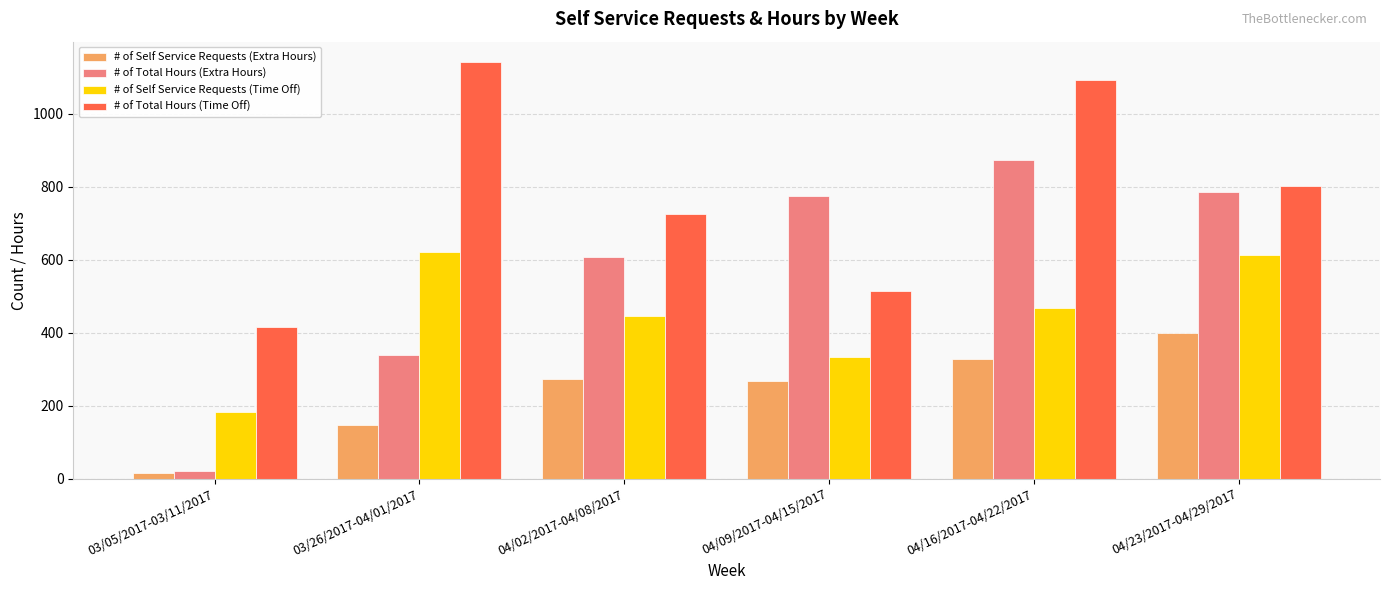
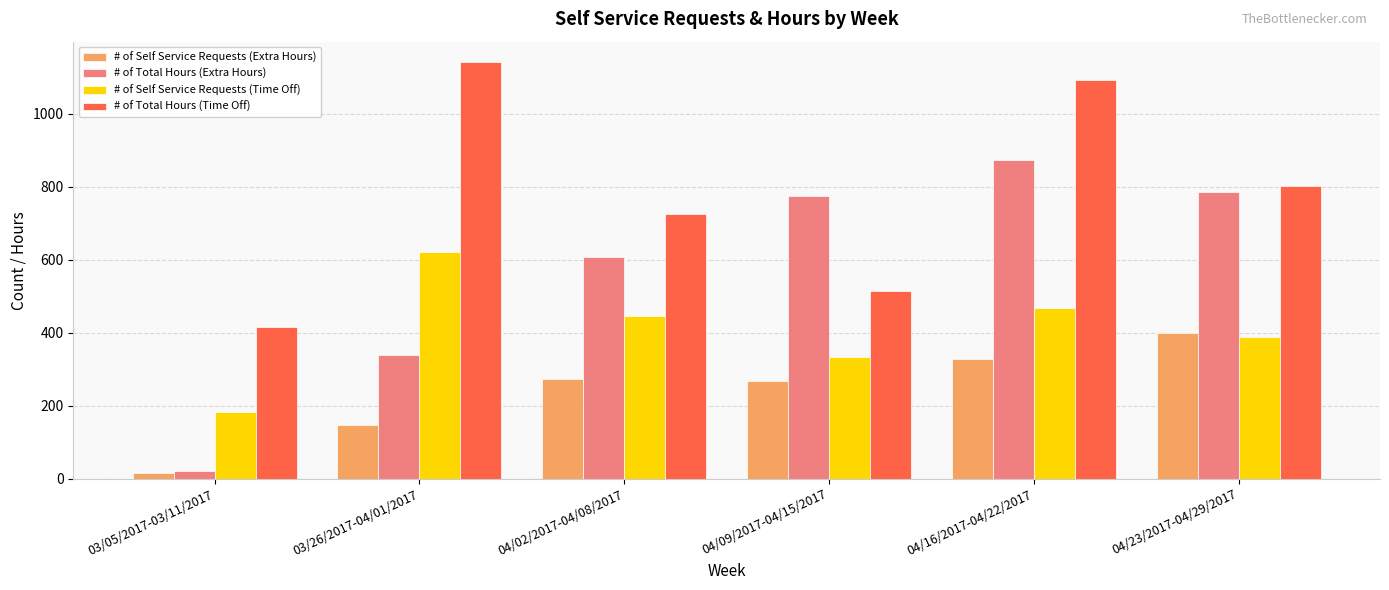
  {
    "# of Self Service Requests (Time Off)": {
      "03/05/2017-03/11/2017": 180,
      "03/26/2017-04/01/2017": 620,
      "04/02/2017-04/08/2017": 450,
      "04/09/2017-04/15/2017": 330,
      "04/16/2017-04/22/2017": 470,
-     "04/23/2017-04/29/2017": 610
+     "04/23/2017-04/29/2017": 390
    },
    "# of Total Hours (Time Off)": {
      "03/05/2017-03/11/2017": 420,
      "03/26/2017-04/01/2017": 1140,
      "04/02/2017-04/08/2017": 730,
      "04/09/2017-04/15/2017": 510,
      "04/16/2017-04/22/2017": 1090,
      "04/23/2017-04/29/2017": 800
    }
  }
